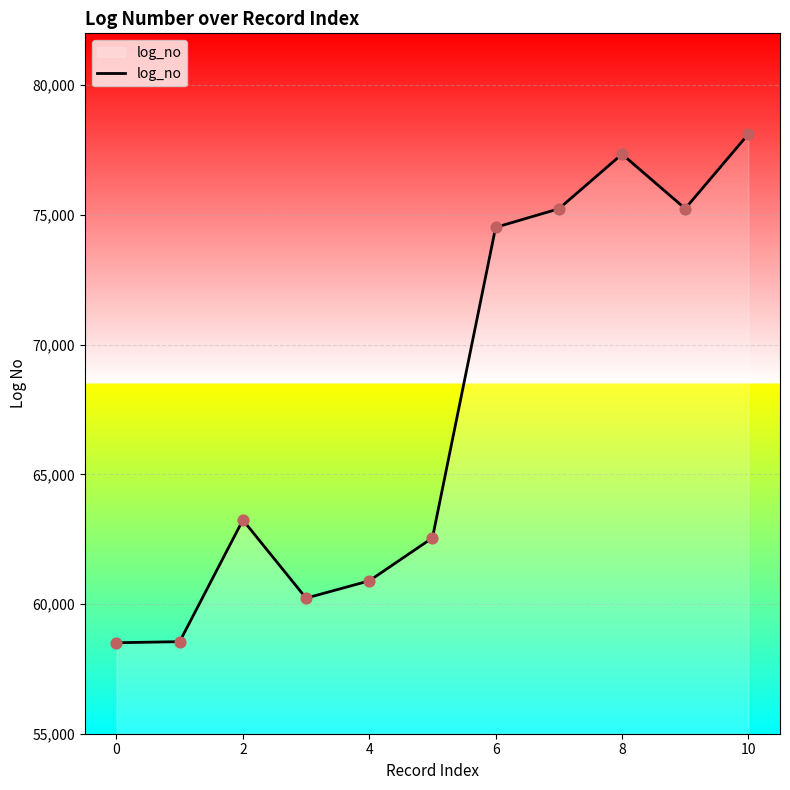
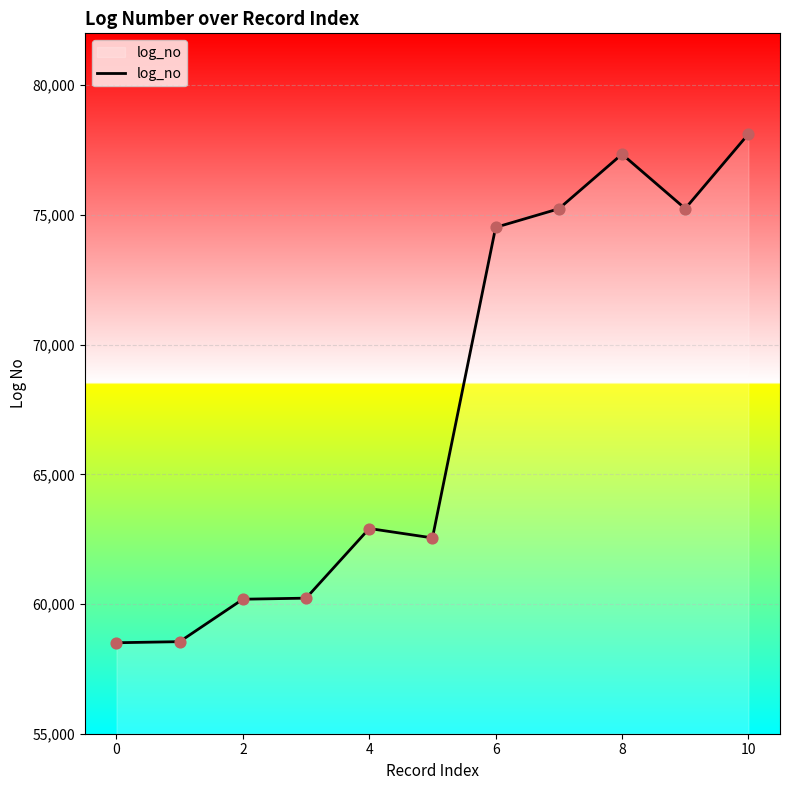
  {
    "0": "58,500",
-   "2": "63,200",
-   "4": "60,900",
+   "2": "60,200",
+   "4": "62,900",
    "6": "74,500",
    "8": "77,300",
    "10": "78,100"
  }
